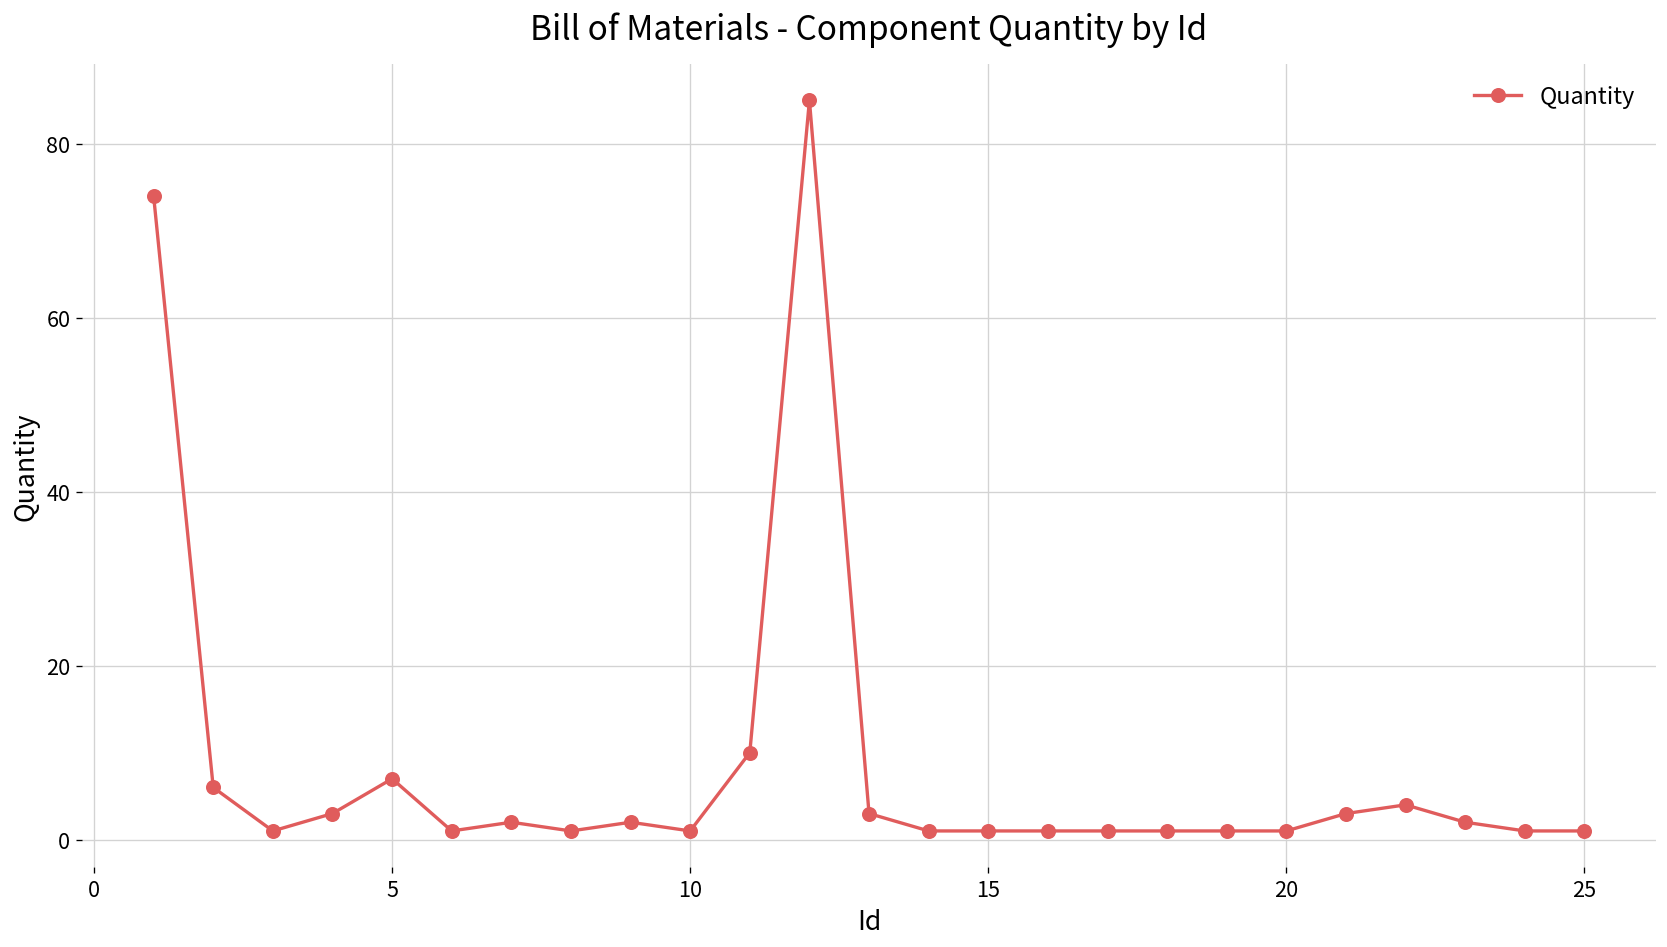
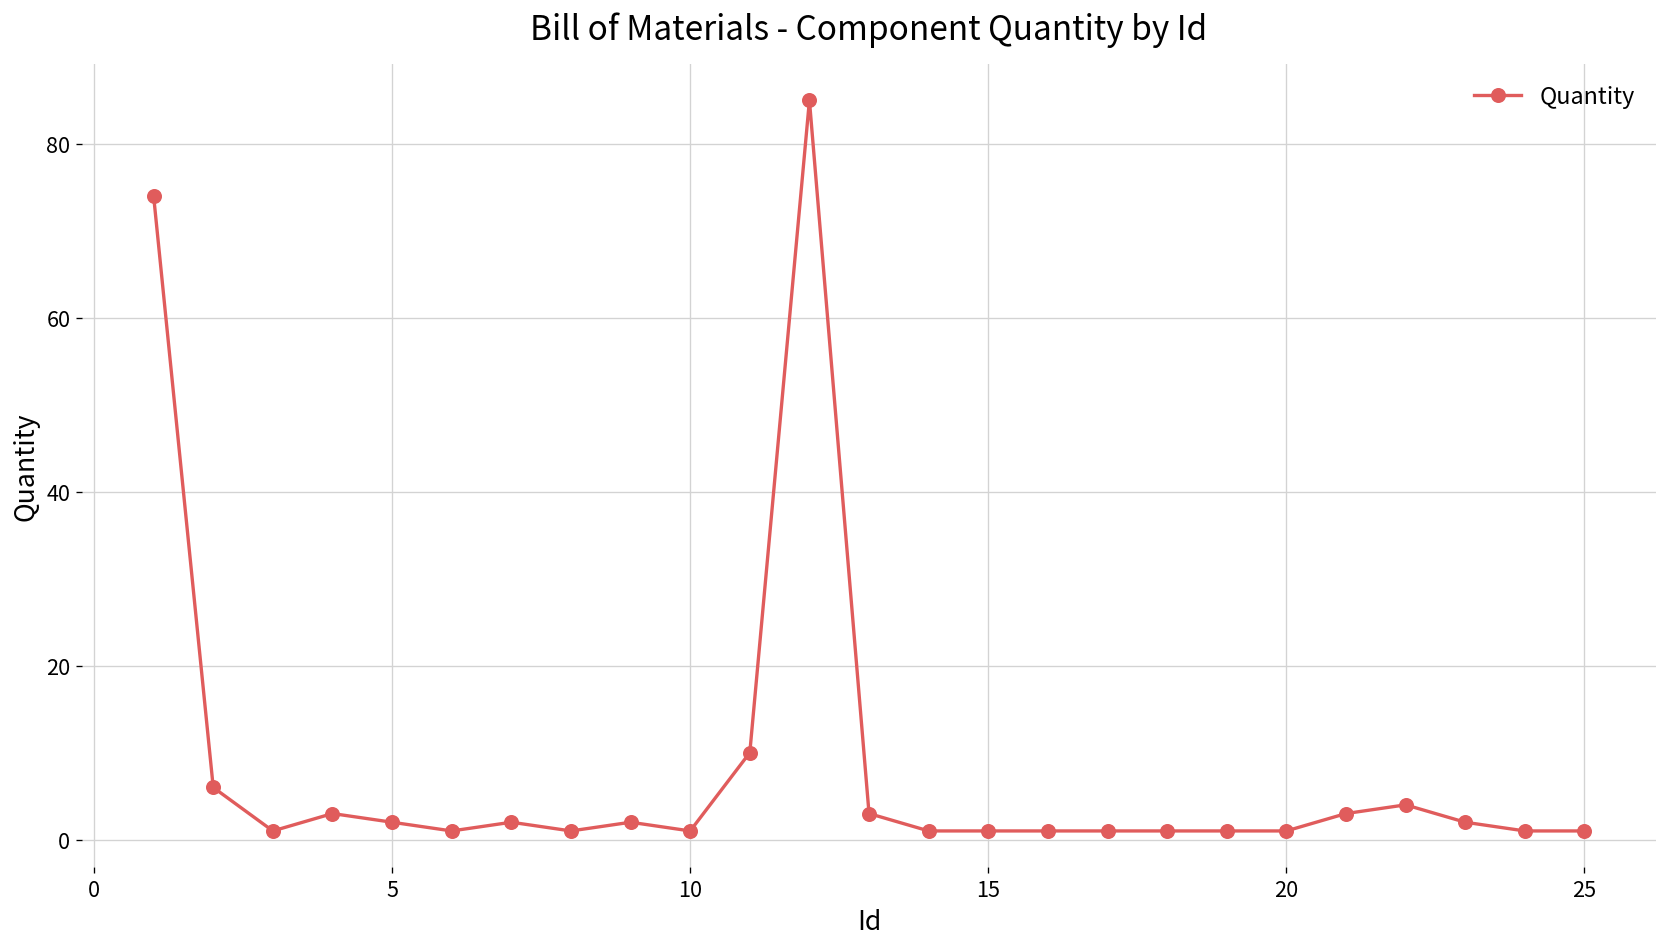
  {
-   "5": 7,
+   "5": 2,
    "10": 1,
    "15": 1,
    "20": 1,
    "25": 1
  }
